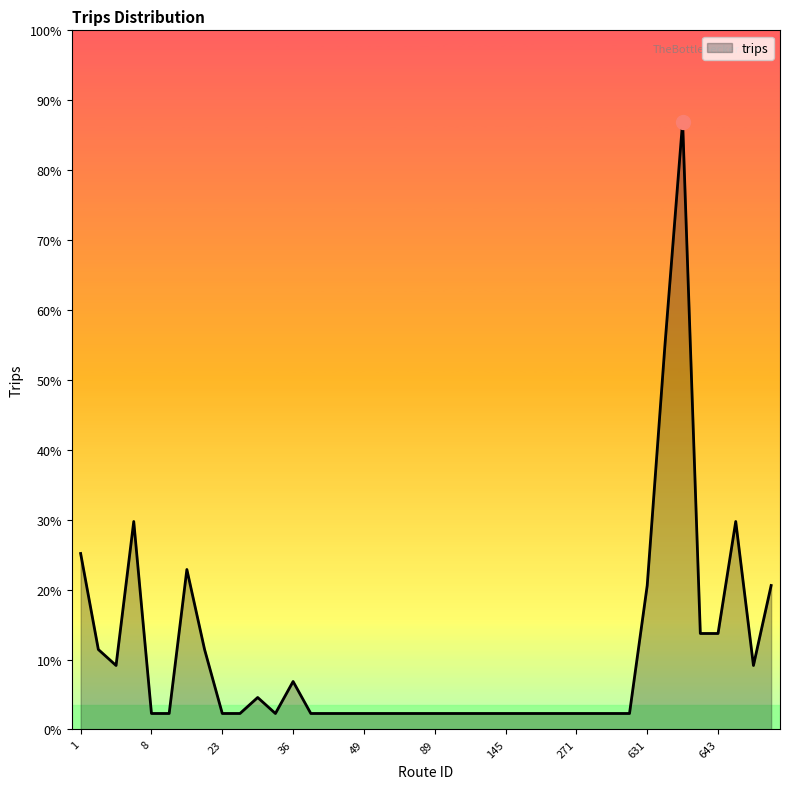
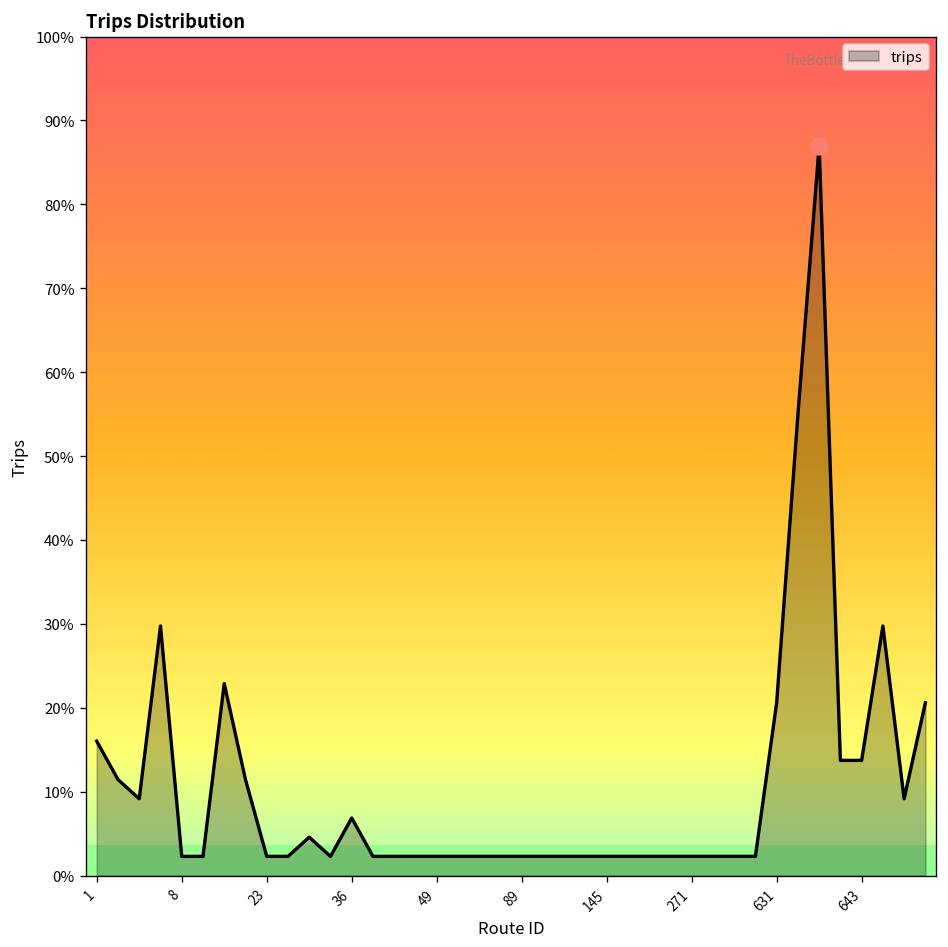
  {
    "trips": {
-     "1": "25%",
+     "1": "16%",
      "36": "7%",
      "631": "21%",
      "643": "14%"
    }
  }
